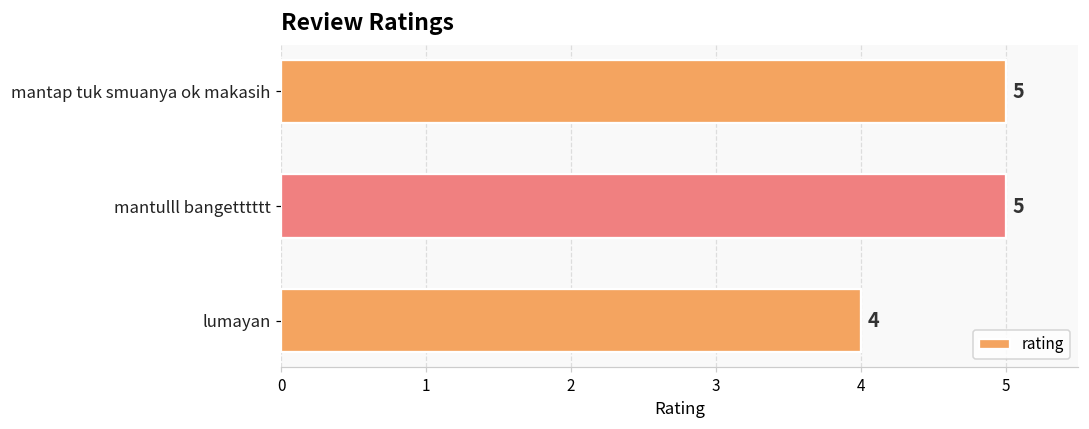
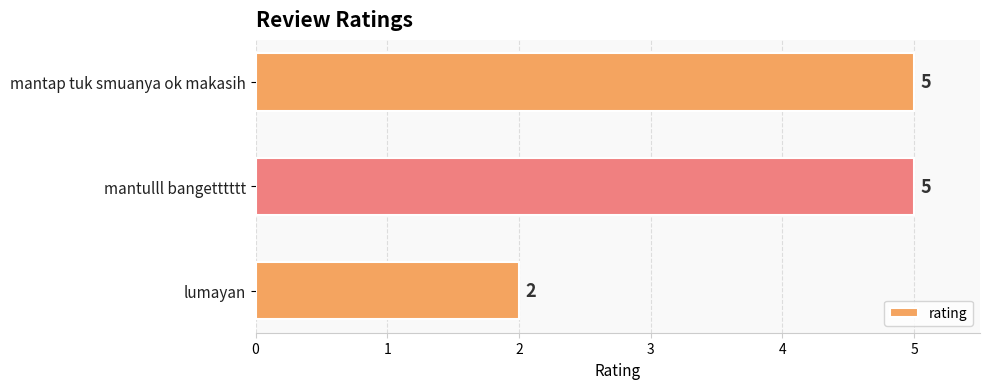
  {
    "mantap tuk smuanya ok makasih": 5,
    "mantulll bangetttttt": 5,
-   "lumayan": 4
+   "lumayan": 2
  }
